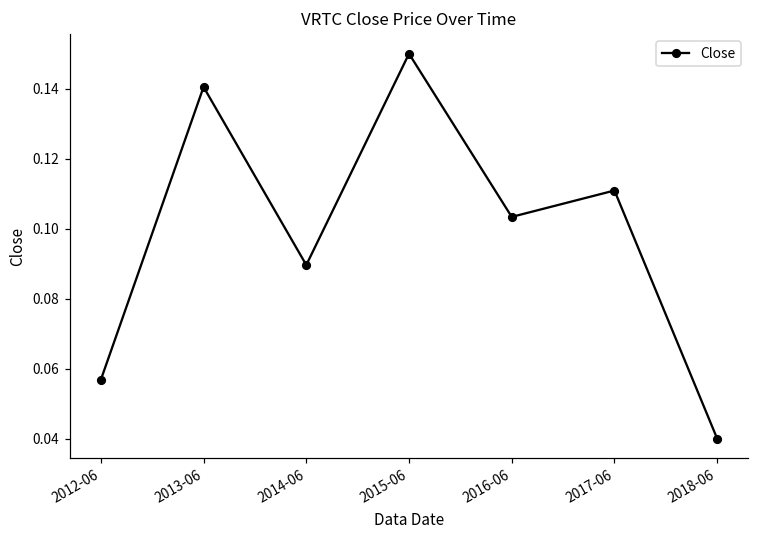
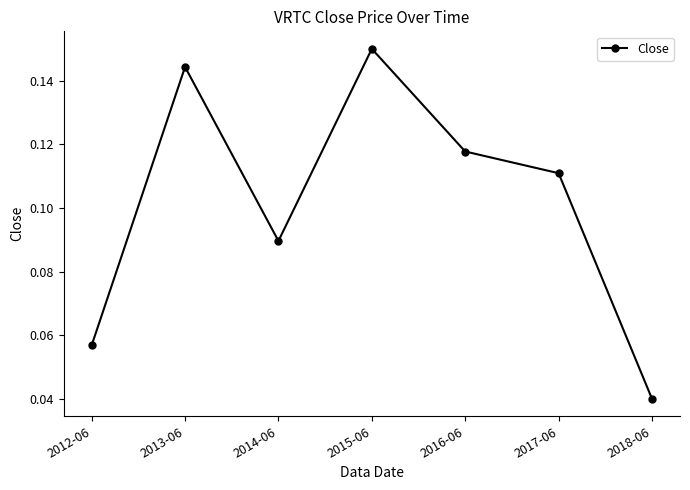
  {
    "2012-06": 0.057,
-   "2013-06": 0.141,
+   "2013-06": 0.144,
    "2014-06": 0.090,
    "2015-06": 0.150,
-   "2016-06": 0.103,
+   "2016-06": 0.118,
    "2017-06": 0.111,
    "2018-06": 0.040
  }
